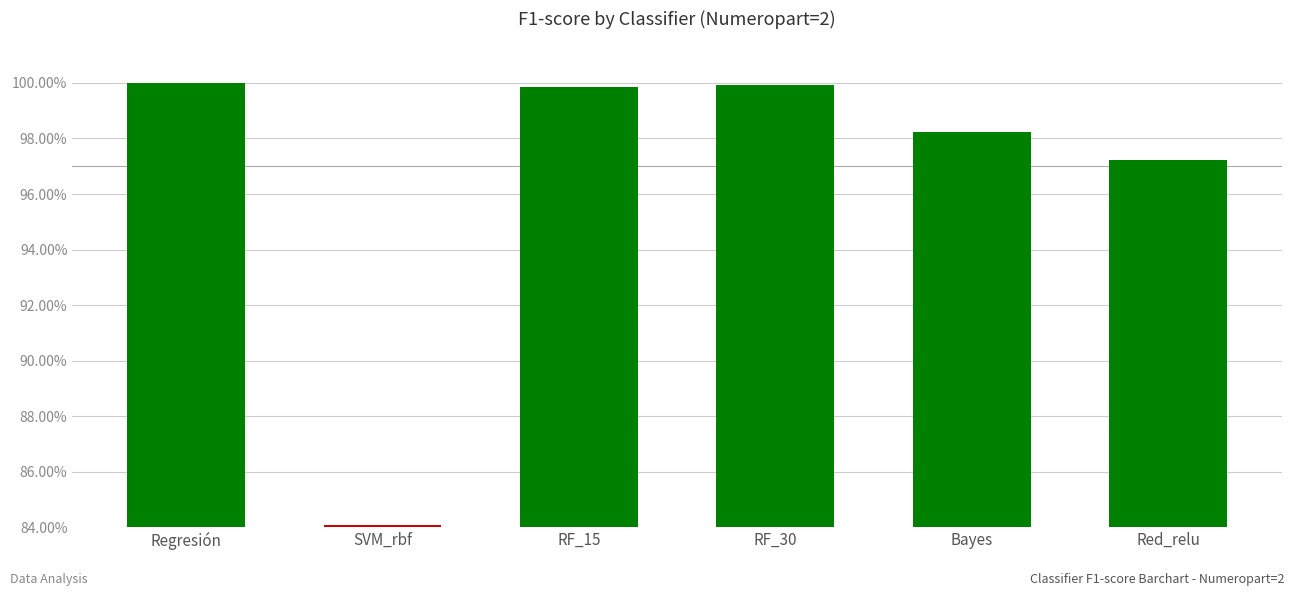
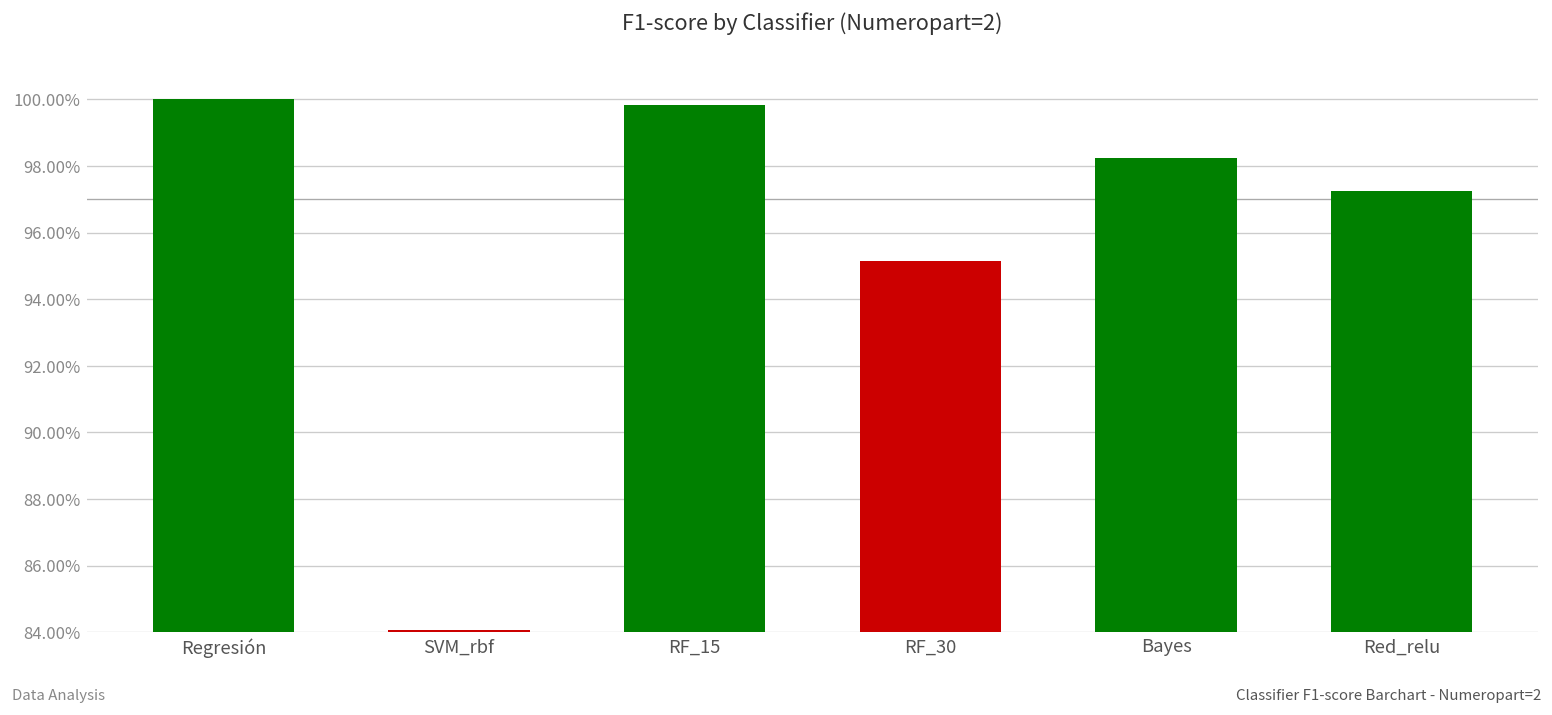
  {
    "Regresión": "100.0%",
    "SVM_rbf": "84.1%",
    "RF_15": "99.8%",
-   "RF_30": "99.9%",
+   "RF_30": "95.1%",
    "Bayes": "98.2%",
    "Red_relu": "97.2%"
  }
